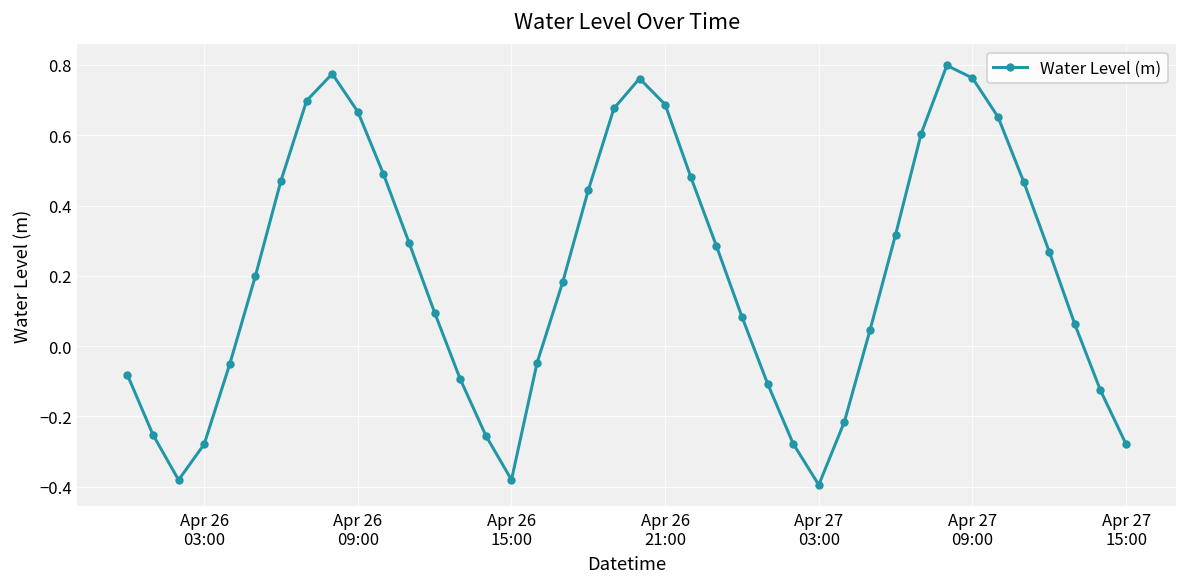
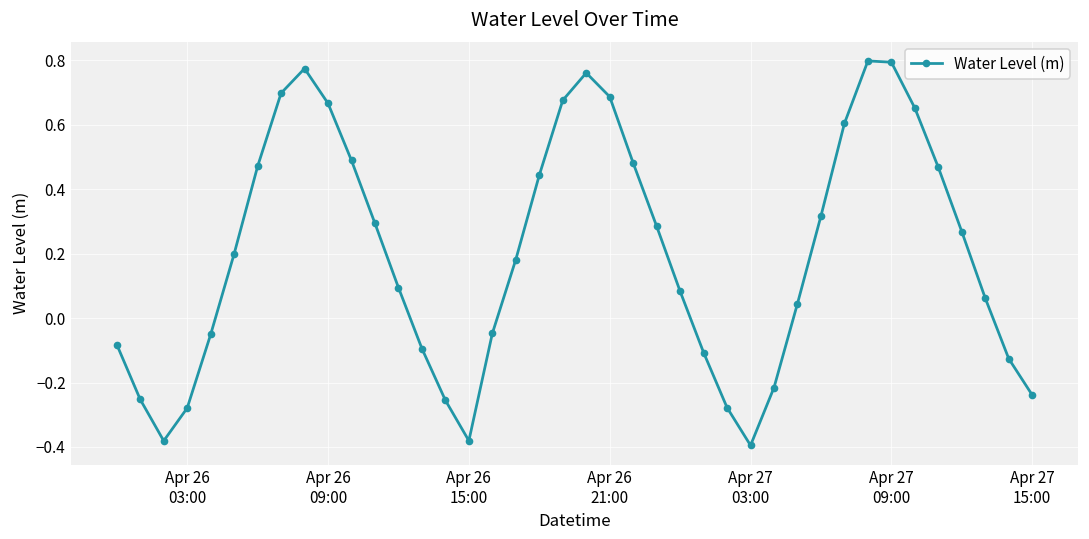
  {
    "Apr 26 03:00": -0.28,
    "Apr 26 09:00": 0.67,
    "Apr 26 15:00": -0.38,
    "Apr 26 21:00": 0.69,
    "Apr 27 03:00": -0.40,
-   "Apr 27 09:00": 0.76,
-   "Apr 27 15:00": -0.28
+   "Apr 27 09:00": 0.79,
+   "Apr 27 15:00": -0.24
  }
